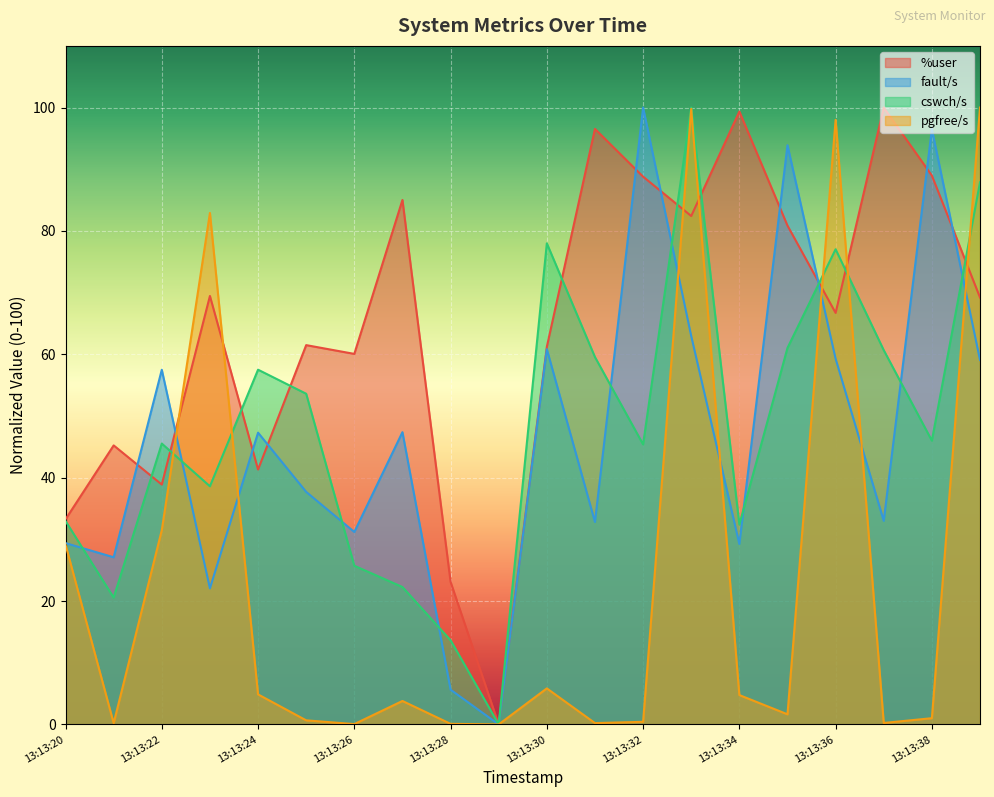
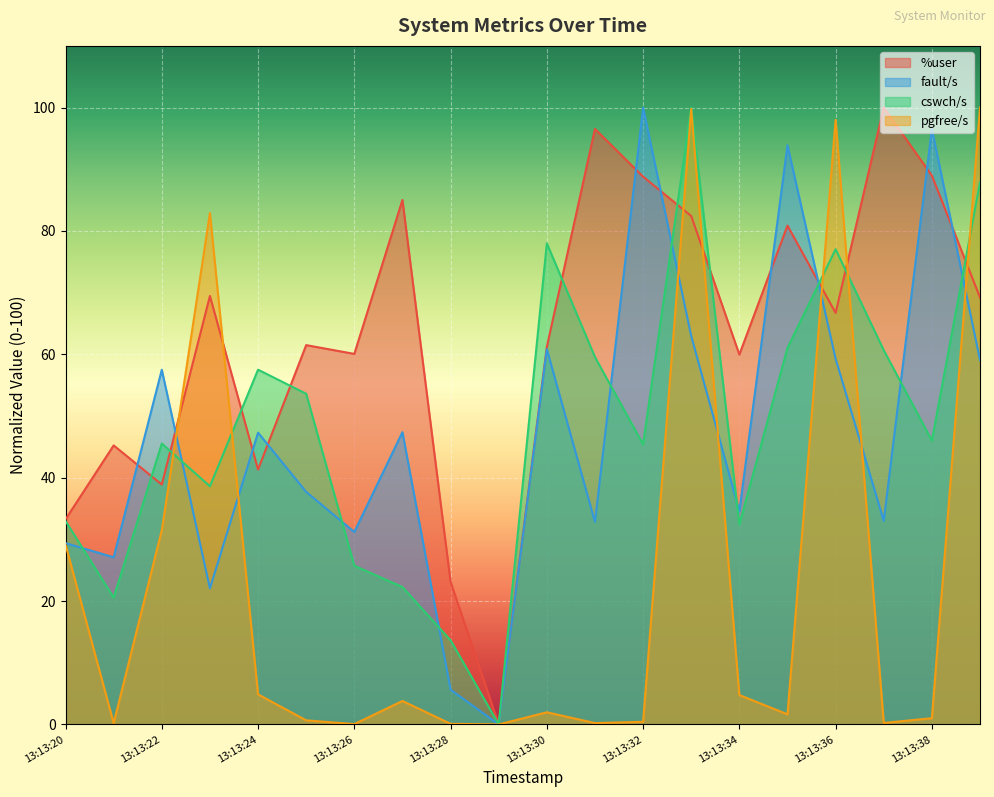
  {
    "%user": {
      "13:13:22": 39,
      "13:13:24": 41,
      "13:13:26": 60,
      "13:13:28": 23,
      "13:13:32": 89,
-     "13:13:34": 99,
+     "13:13:34": 60,
      "13:13:36": 67,
      "13:13:38": 89
    },
    "fault/s": {
      "13:13:22": 57,
      "13:13:24": 47,
      "13:13:26": 31,
      "13:13:28": 6,
      "13:13:32": 100,
-     "13:13:34": 29,
+     "13:13:34": 35,
      "13:13:36": 59
    },
    "cswch/s": {
      "13:13:22": 46,
      "13:13:24": 58,
      "13:13:26": 26,
      "13:13:28": 14,
      "13:13:30": 78,
      "13:13:32": 45,
      "13:13:34": 32,
      "13:13:36": 77,
      "13:13:38": 46
    },
    "pgfree/s": {
      "13:13:22": 31,
      "13:13:24": 5,
      "13:13:26": 0,
      "13:13:28": 0,
-     "13:13:30": 6,
+     "13:13:30": 2,
      "13:13:32": 0,
      "13:13:34": 5,
      "13:13:36": 98,
      "13:13:38": 1
    }
  }
